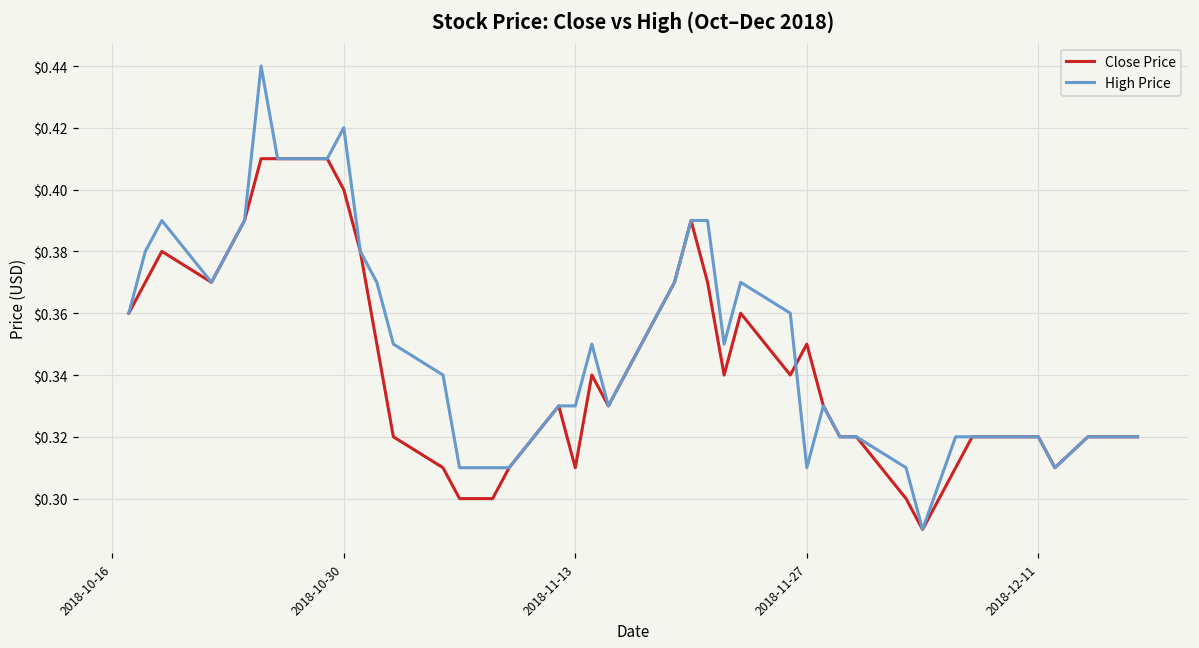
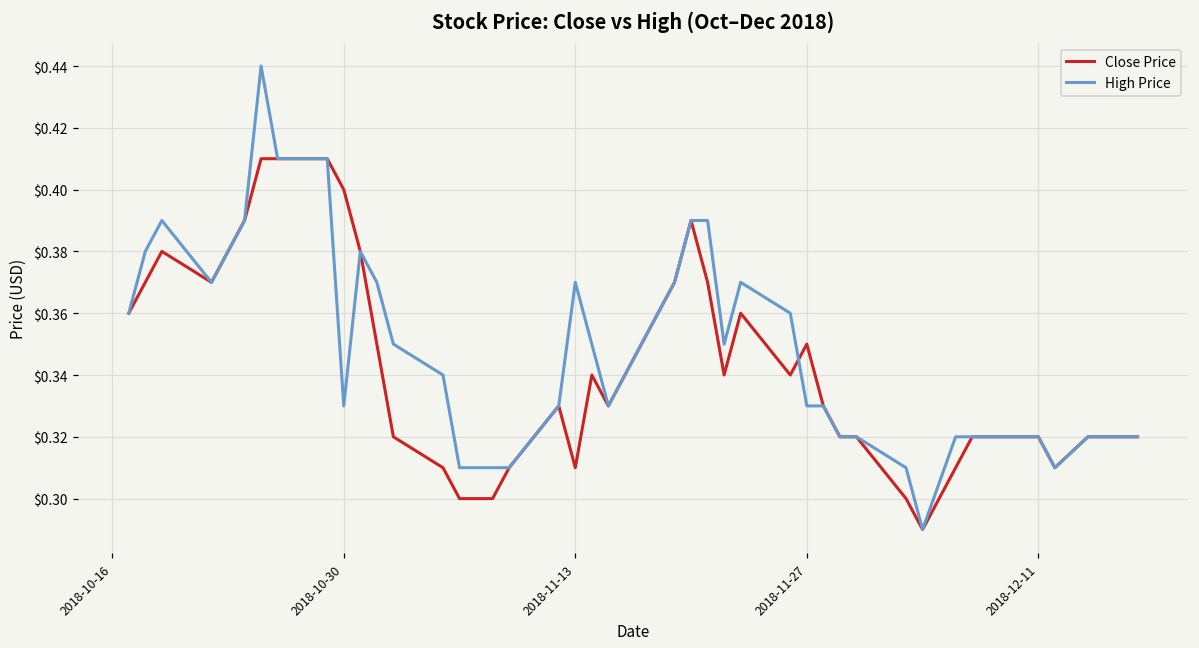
  {
    "Close Price": {
      "2018-10-30": "$0.40",
      "2018-11-13": "$0.31",
      "2018-11-27": "$0.35"
    },
    "High Price": {
-     "2018-10-30": "$0.42",
-     "2018-11-13": "$0.33",
-     "2018-11-27": "$0.31"
+     "2018-10-30": "$0.33",
+     "2018-11-13": "$0.37",
+     "2018-11-27": "$0.33"
    }
  }
